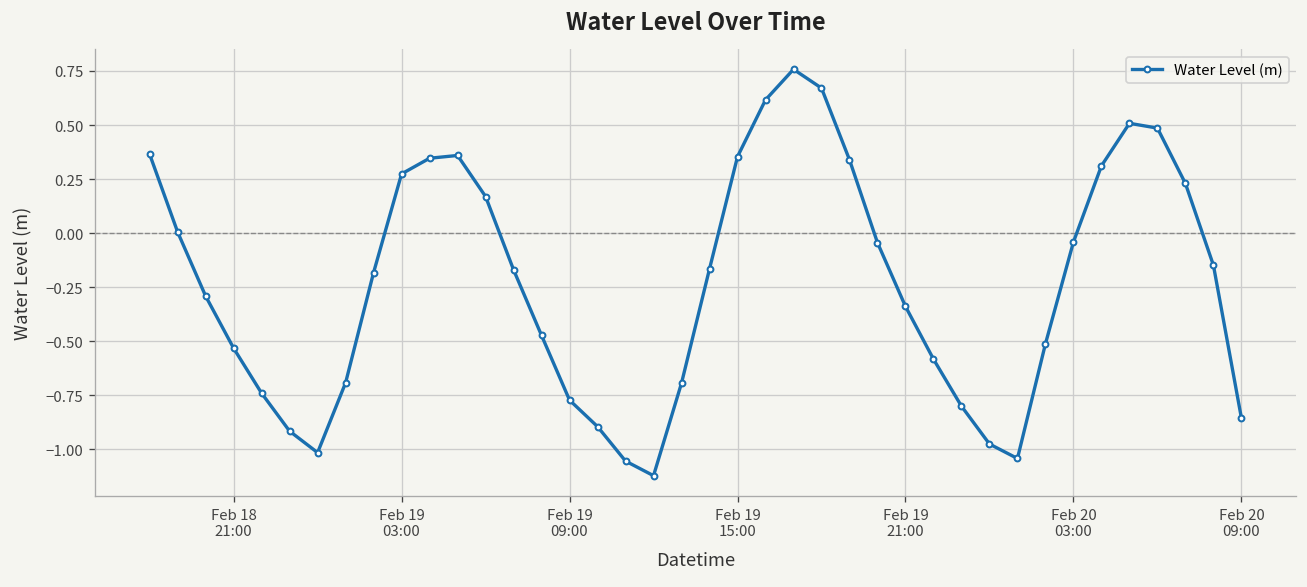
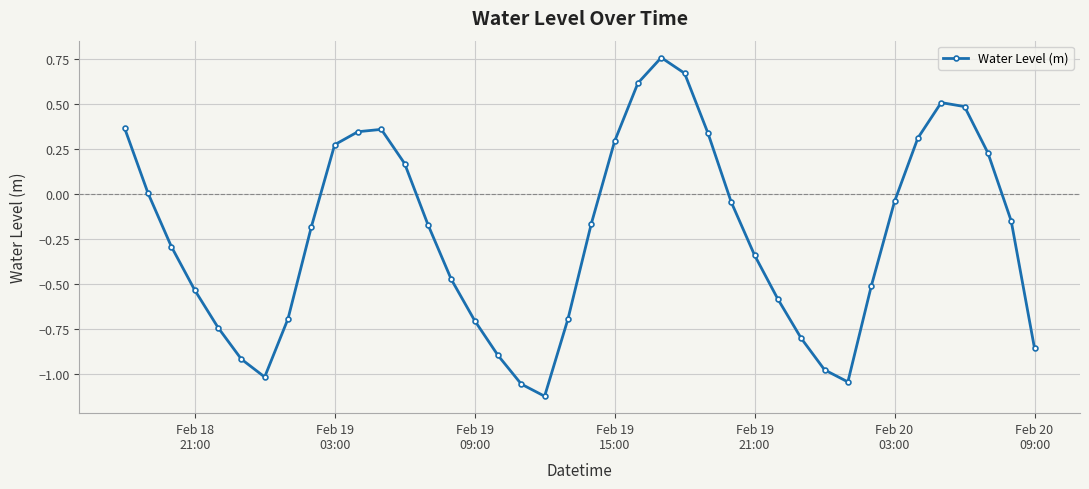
  {
    "Feb 18 21:00": -0.53,
    "Feb 19 03:00": 0.27,
-   "Feb 19 09:00": -0.77,
-   "Feb 19 15:00": 0.35,
+   "Feb 19 09:00": -0.70,
+   "Feb 19 15:00": 0.29,
    "Feb 19 21:00": -0.34,
    "Feb 20 03:00": -0.04,
    "Feb 20 09:00": -0.86
  }
